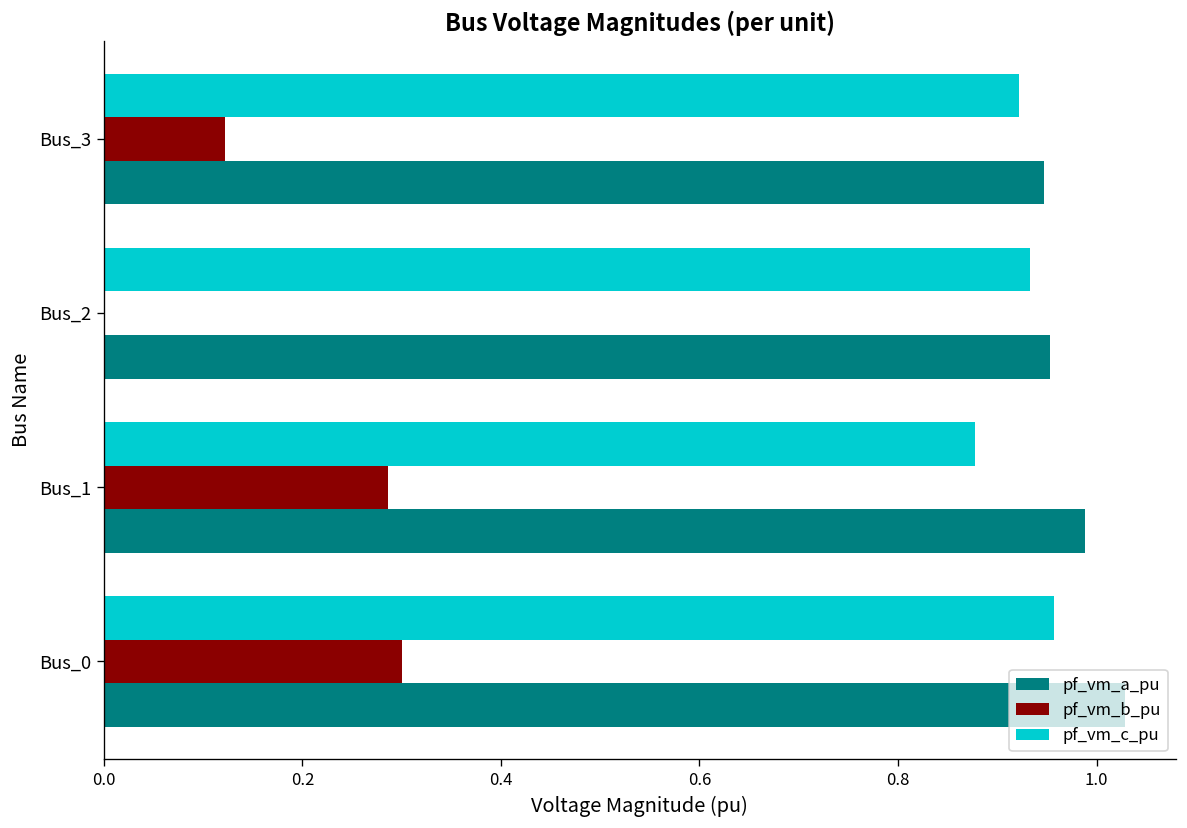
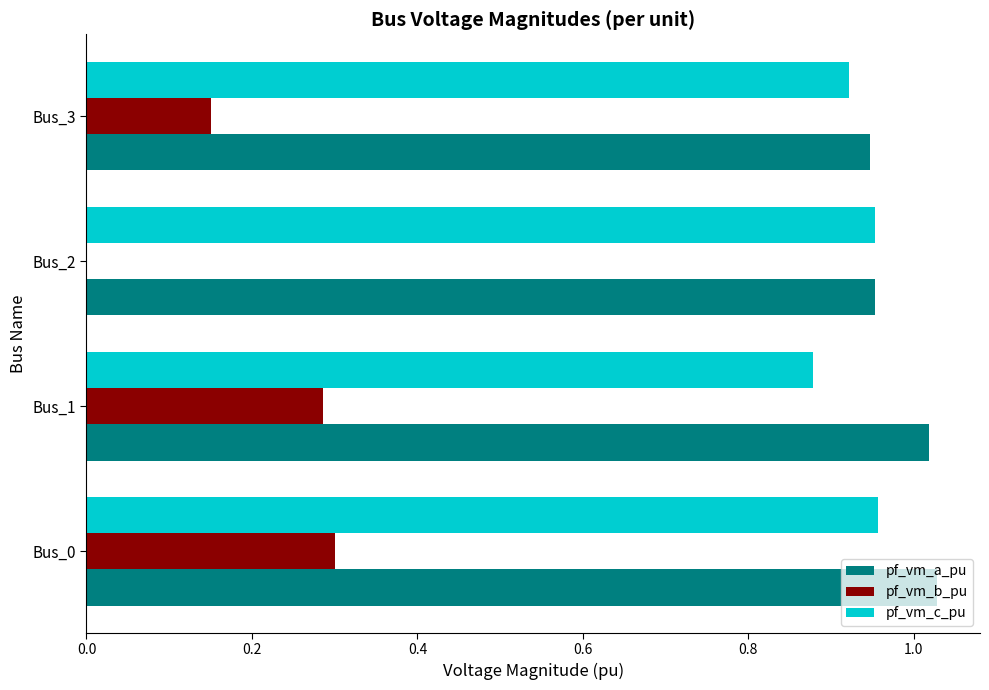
  {
    "pf_vm_a_pu": {
      "Bus_3": 0.95,
      "Bus_2": 0.95,
-     "Bus_1": 0.99
+     "Bus_1": 1.02
    },
    "pf_vm_b_pu": {
-     "Bus_3": 0.12,
+     "Bus_3": 0.15,
      "Bus_2": 0.00,
      "Bus_1": 0.29,
      "Bus_0": 0.30
    },
    "pf_vm_c_pu": {
      "Bus_3": 0.92,
-     "Bus_2": 0.93,
+     "Bus_2": 0.95,
      "Bus_1": 0.88,
      "Bus_0": 0.96
    }
  }
